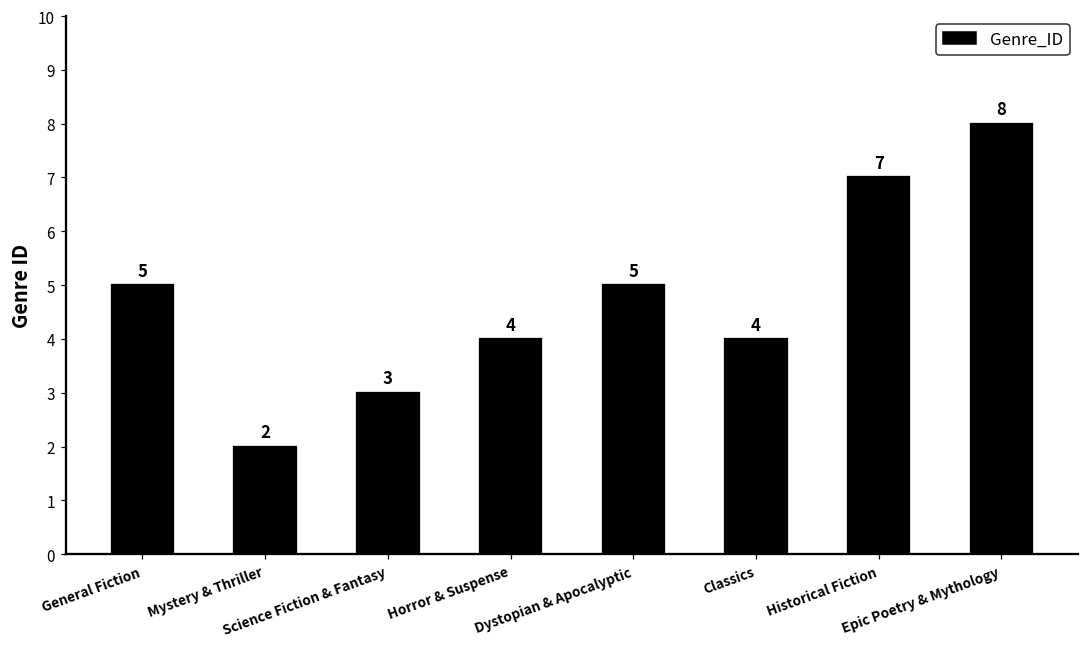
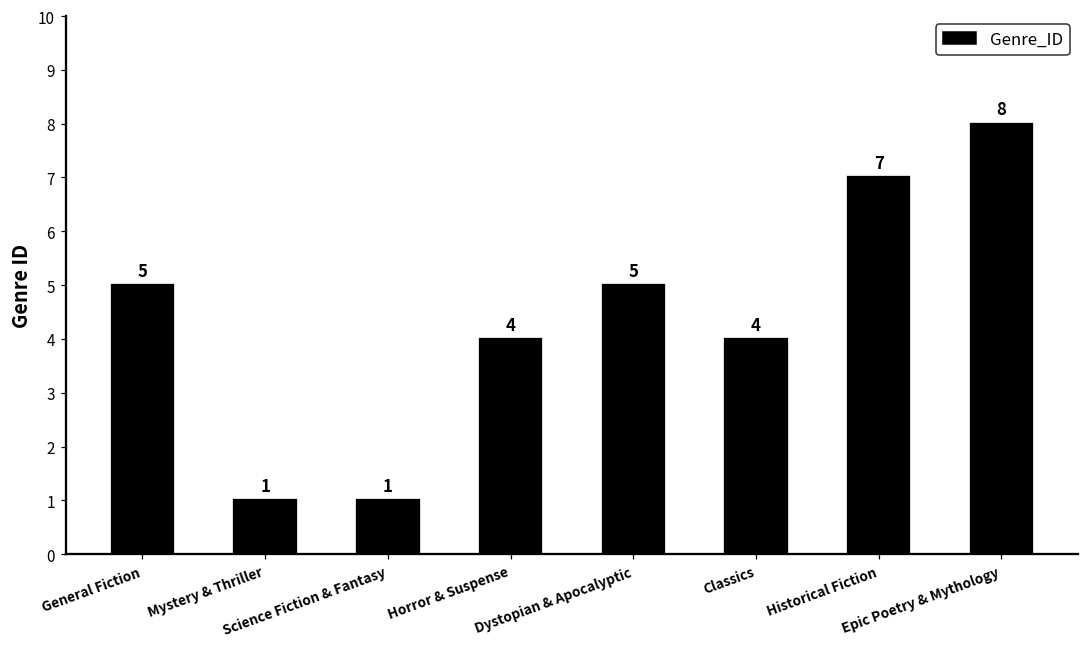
  {
    "General Fiction": 5,
-   "Mystery & Thriller": 2,
-   "Science Fiction & Fantasy": 3,
+   "Mystery & Thriller": 1,
+   "Science Fiction & Fantasy": 1,
    "Horror & Suspense": 4,
    "Dystopian & Apocalyptic": 5,
    "Classics": 4,
    "Historical Fiction": 7,
    "Epic Poetry & Mythology": 8
  }
